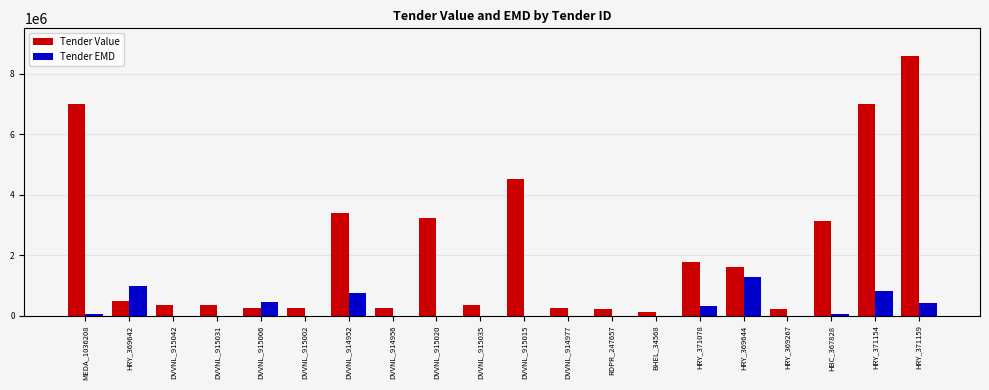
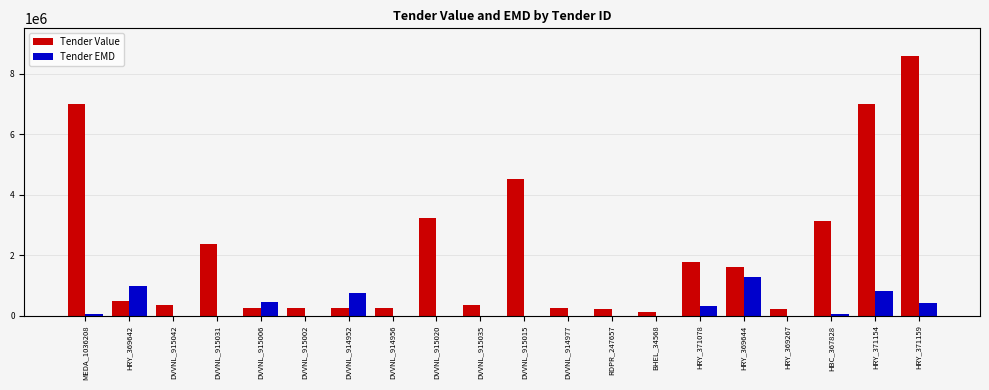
  {
    "Tender Value": {
      "MEDA_1036208": 7000000,
      "HRY_369642": 500000,
      "DVVNL_915042": 400000,
-     "DVVNL_915031": 400000,
+     "DVVNL_915031": 2400000,
      "DVVNL_915006": 300000,
      "DVVNL_915002": 300000,
-     "DVVNL_914952": 3400000,
+     "DVVNL_914952": 300000,
      "DVVNL_914956": 300000,
      "DVVNL_915020": 3200000,
      "DVVNL_915035": 400000,
      "DVVNL_915015": 4500000,
      "DVVNL_914977": 300000,
      "RDPR_247657": 200000,
      "BHEL_34568": 100000,
      "HRY_371078": 1800000,
      "HRY_369644": 1600000,
      "HRY_369267": 200000,
      "HBC_367828": 3100000,
      "HRY_371154": 7000000,
      "HRY_371159": 8600000
    },
    "Tender EMD": {
      "HRY_369642": 1000000,
      "DVVNL_915006": 500000,
      "DVVNL_914952": 800000,
      "RDPR_247657": 0,
      "HRY_371078": 300000,
      "HRY_369644": 1300000,
      "HRY_371154": 800000,
      "HRY_371159": 400000
    }
  }
